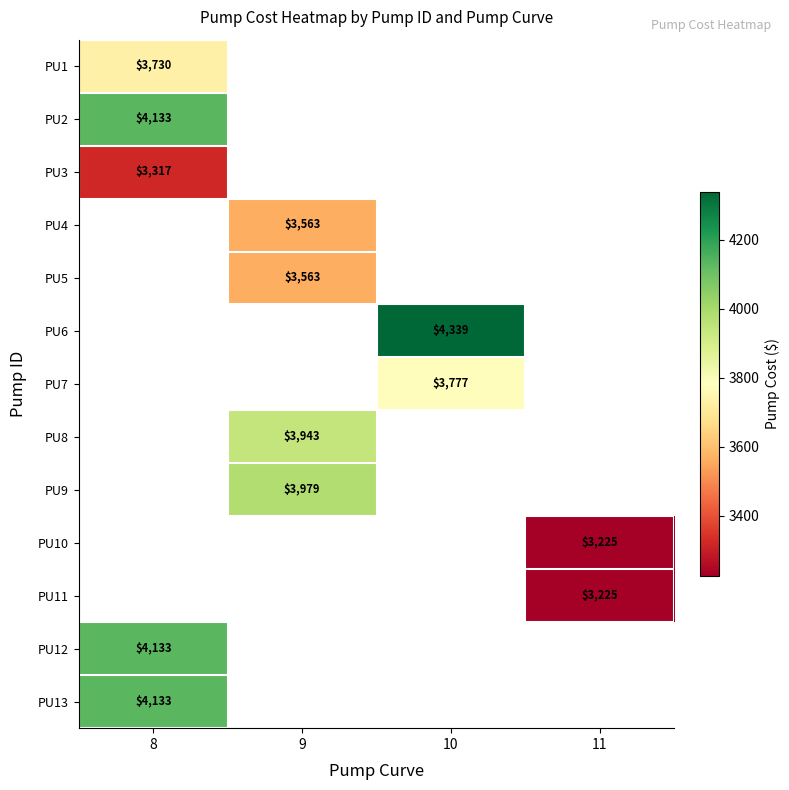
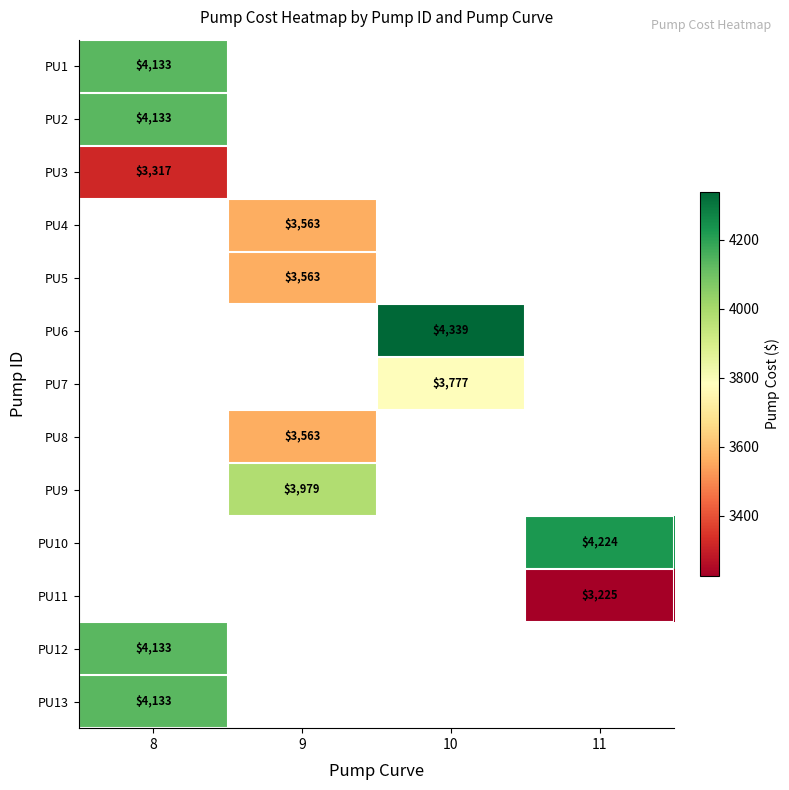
  {
    "PU1": {
-     "8": "$3,730"
+     "8": "$4,133"
    },
    "PU2": {
      "8": "$4,133"
    },
    "PU3": {
      "8": "$3,317"
    },
    "PU4": {
      "9": "$3,563"
    },
    "PU5": {
      "9": "$3,563"
    },
    "PU6": {
      "10": "$4,339"
    },
    "PU7": {
      "10": "$3,777"
    },
    "PU8": {
-     "9": "$3,943"
+     "9": "$3,563"
    },
    "PU9": {
      "9": "$3,979"
    },
    "PU10": {
-     "11": "$3,225"
+     "11": "$4,224"
    },
    "PU11": {
      "11": "$3,225"
    },
    "PU12": {
      "8": "$4,133"
    },
    "PU13": {
      "8": "$4,133"
    }
  }
